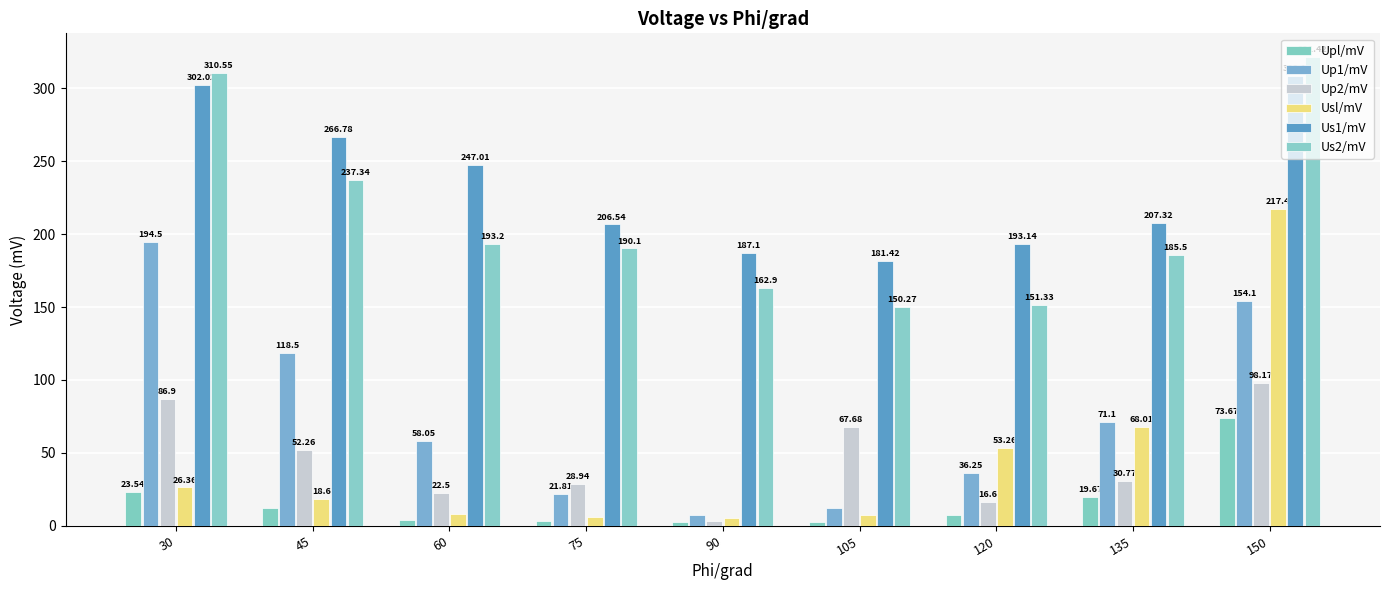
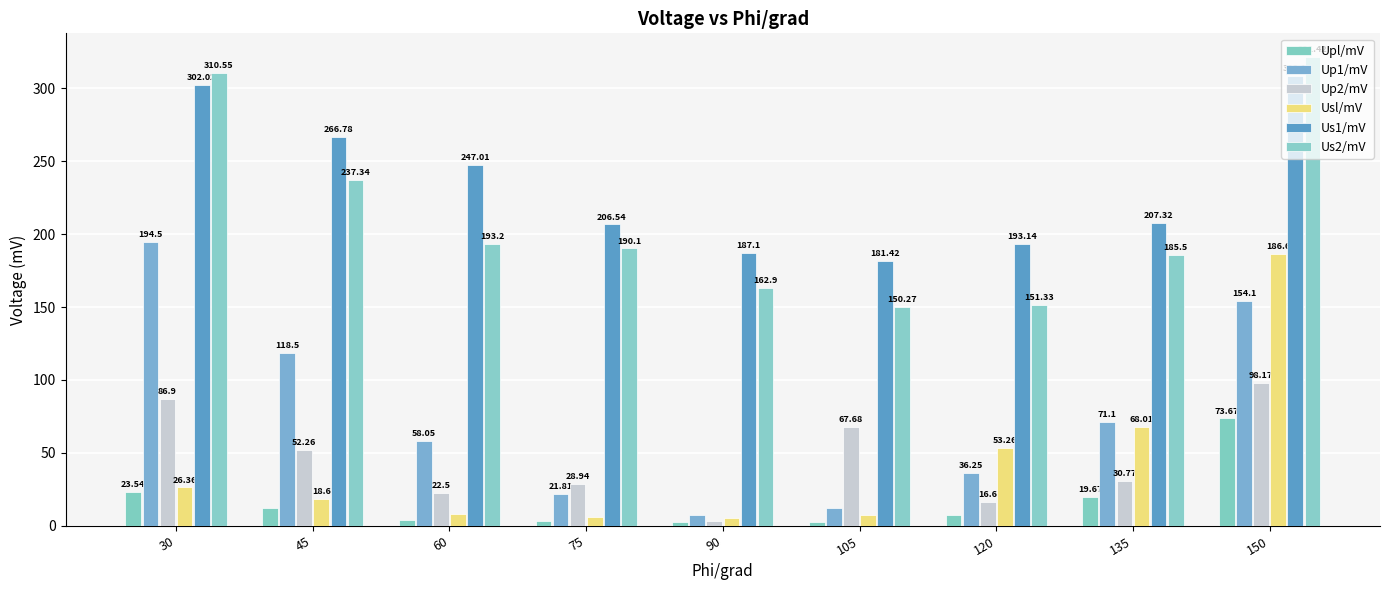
  {
    "Up2/mV": {
      "30": 86.9,
      "45": 52.26,
      "60": 22.5,
      "75": 28.94,
      "105": 67.68,
      "120": 16.6,
      "135": 30.77,
      "150": 98.17
    },
    "Usl/mV": {
      "30": 26.36,
      "45": 18.6,
      "120": 53.26,
      "135": 68.01,
-     "150": 217.4
+     "150": 186.6
    }
  }
